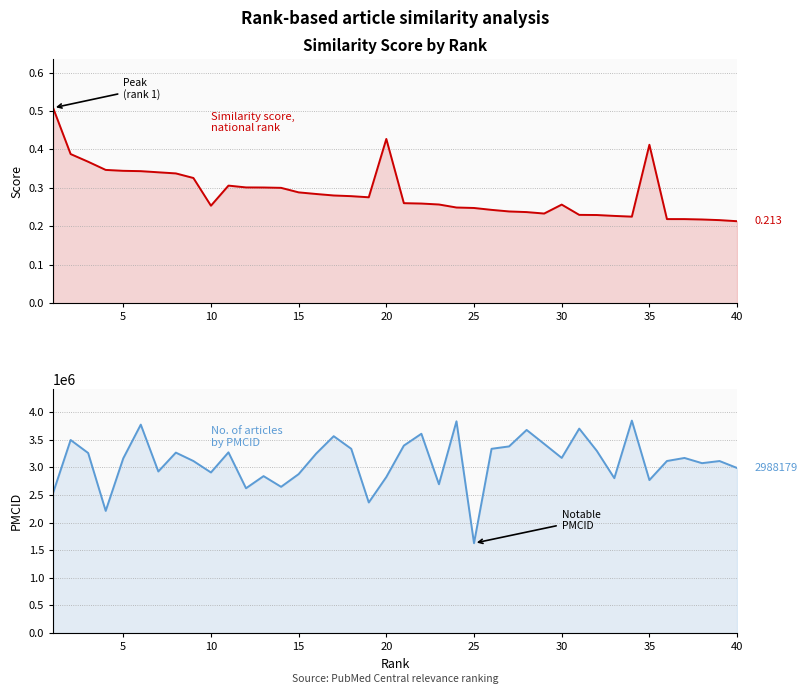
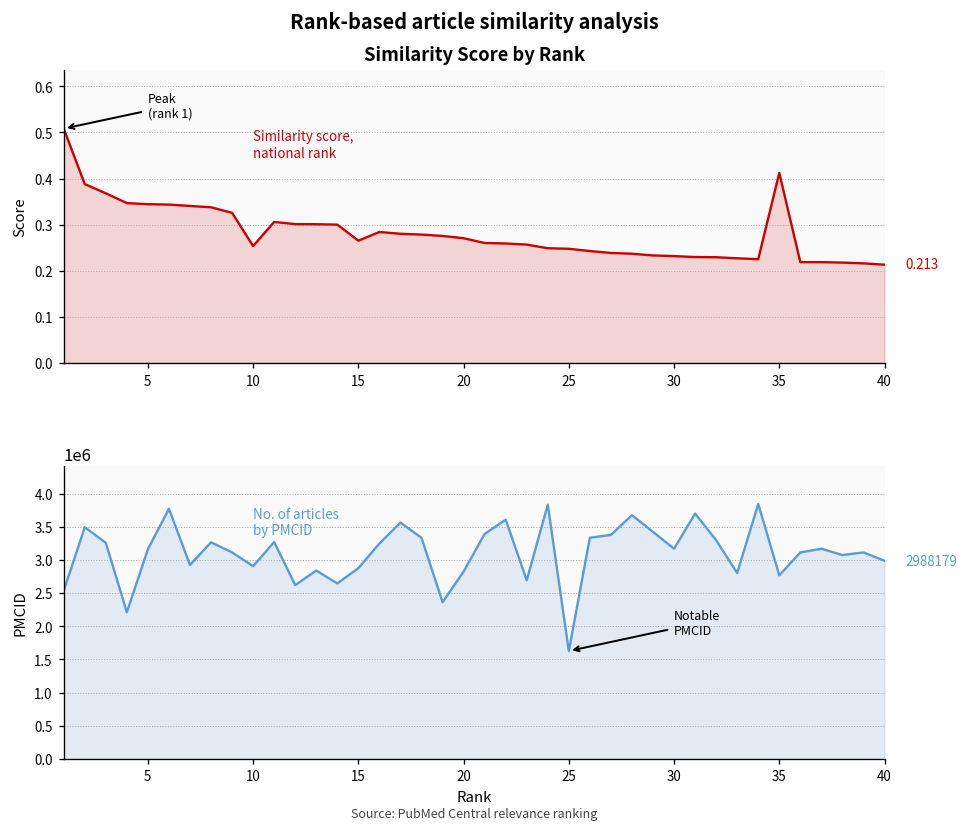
  {
    "Similarity Score by Rank": {
      "5": 0.34,
      "10": 0.25,
-     "15": 0.29,
-     "20": 0.43,
+     "15": 0.27,
+     "20": 0.27,
      "25": 0.25,
-     "30": 0.26,
+     "30": 0.23,
      "35": 0.41
    }
  }
